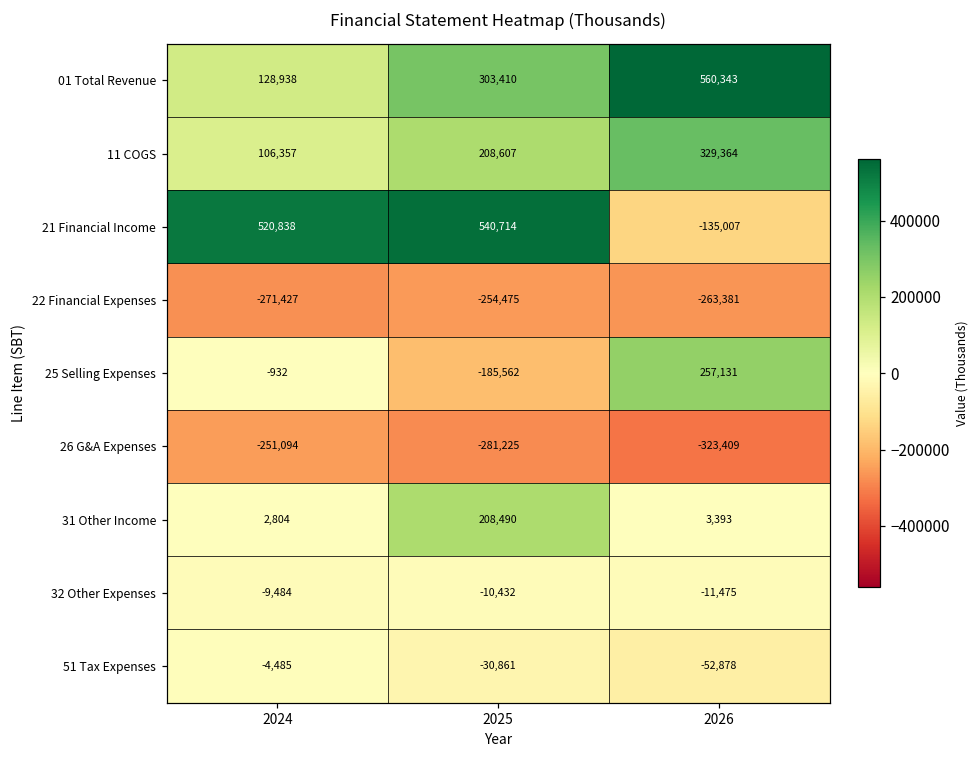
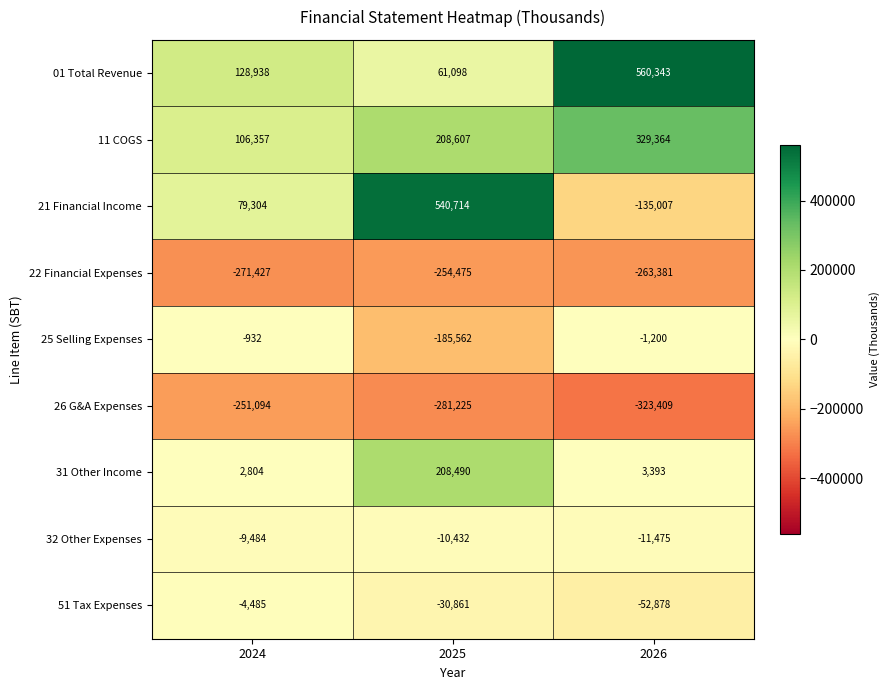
  {
    "01 Total Revenue": {
      "2024": "128,938",
-     "2025": "303,410",
+     "2025": "61,098",
      "2026": "560,343"
    },
    "11 COGS": {
      "2024": "106,357",
      "2025": "208,607",
      "2026": "329,364"
    },
    "21 Financial Income": {
-     "2024": "520,838",
+     "2024": "79,304",
      "2025": "540,714",
      "2026": "-135,007"
    },
    "22 Financial Expenses": {
      "2024": "-271,427",
      "2025": "-254,475",
      "2026": "-263,381"
    },
    "25 Selling Expenses": {
      "2024": "-932",
      "2025": "-185,562",
-     "2026": "257,131"
+     "2026": "-1,200"
    },
    "26 G&A Expenses": {
      "2024": "-251,094",
      "2025": "-281,225",
      "2026": "-323,409"
    },
    "31 Other Income": {
      "2024": "2,804",
      "2025": "208,490",
      "2026": "3,393"
    },
    "32 Other Expenses": {
      "2024": "-9,484",
      "2025": "-10,432",
      "2026": "-11,475"
    },
    "51 Tax Expenses": {
      "2024": "-4,485",
      "2025": "-30,861",
      "2026": "-52,878"
    }
  }
